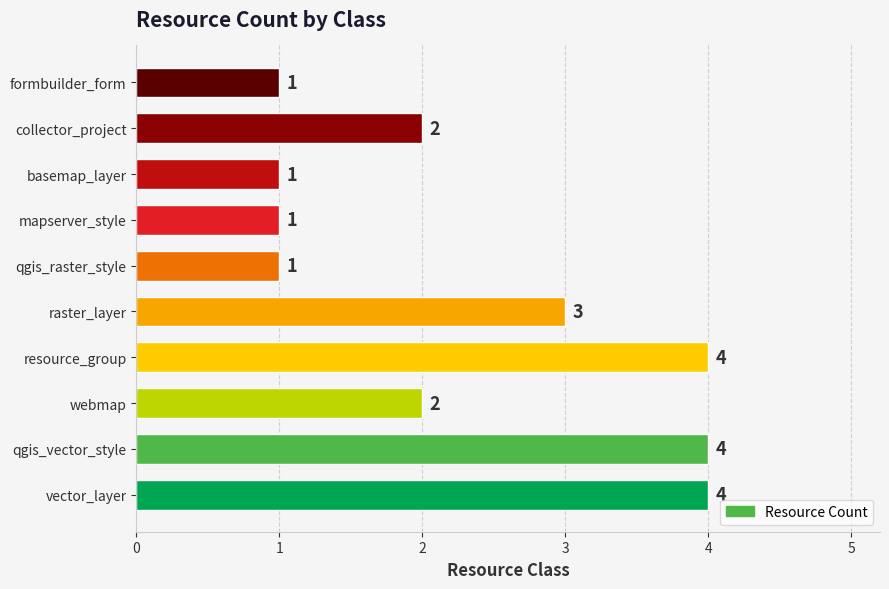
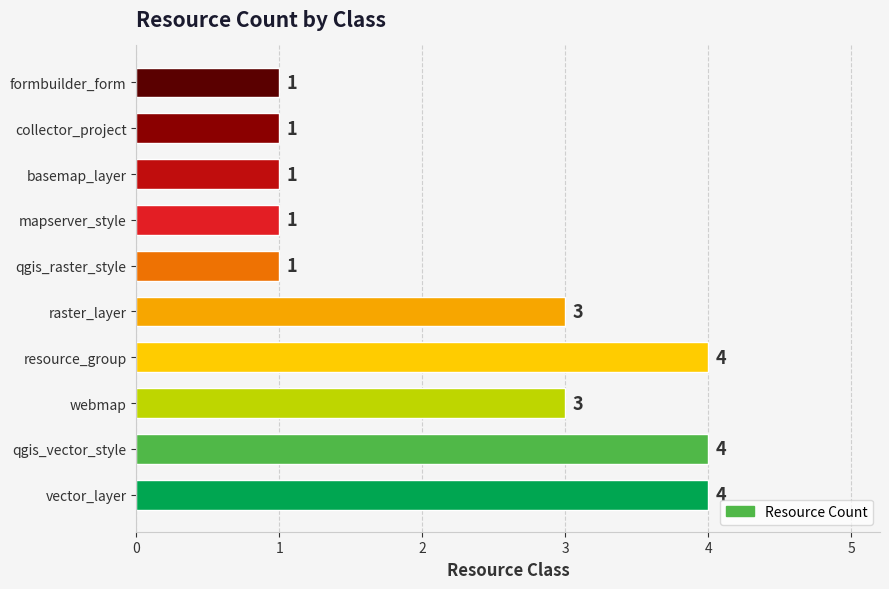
  {
    "formbuilder_form": 1,
-   "collector_project": 2,
+   "collector_project": 1,
    "basemap_layer": 1,
    "mapserver_style": 1,
    "qgis_raster_style": 1,
    "raster_layer": 3,
    "resource_group": 4,
-   "webmap": 2,
+   "webmap": 3,
    "qgis_vector_style": 4
  }
